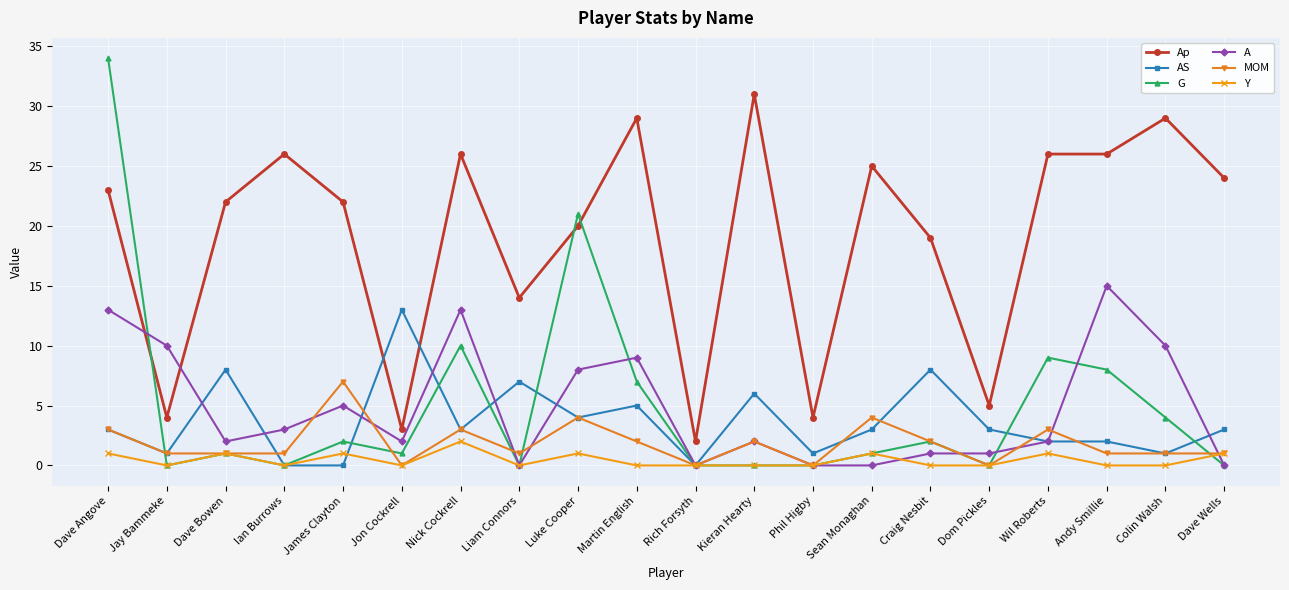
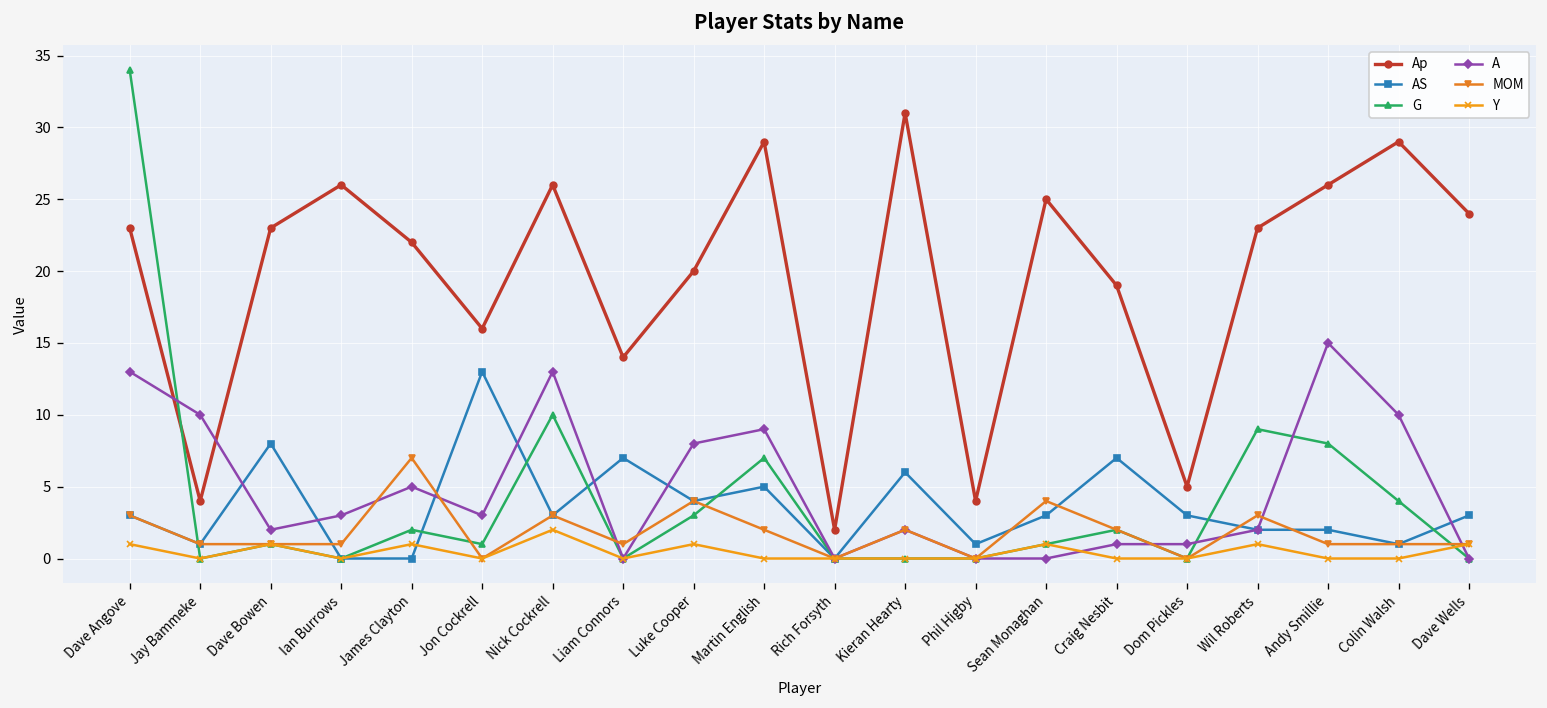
  {
    "Ap": {
      "Dave Angove": 23,
      "Jay Bammeke": 4,
-     "Dave Bowen": 22,
+     "Dave Bowen": 23,
      "Ian Burrows": 26,
      "James Clayton": 22,
-     "Jon Cockrell": 3,
+     "Jon Cockrell": 16,
      "Nick Cockrell": 26,
      "Liam Connors": 14,
      "Luke Cooper": 20,
      "Martin English": 29,
      "Rich Forsyth": 2,
      "Kieran Hearty": 31,
      "Phil Higby": 4,
      "Sean Monaghan": 25,
      "Craig Nesbit": 19,
      "Dom Pickles": 5,
-     "Wil Roberts": 26,
+     "Wil Roberts": 23,
      "Andy Smillie": 26,
      "Colin Walsh": 29,
      "Dave Wells": 24
    },
    "AS": {
      "Dave Bowen": 8,
      "James Clayton": 0,
      "Jon Cockrell": 13,
      "Liam Connors": 7,
      "Martin English": 5,
      "Kieran Hearty": 6,
      "Phil Higby": 1,
      "Sean Monaghan": 3,
-     "Craig Nesbit": 8,
+     "Craig Nesbit": 7,
      "Dom Pickles": 3,
      "Andy Smillie": 2,
      "Dave Wells": 3
    },
    "G": {
      "Dave Angove": 34,
      "James Clayton": 2,
      "Jon Cockrell": 1,
      "Nick Cockrell": 10,
-     "Luke Cooper": 21,
+     "Luke Cooper": 3,
      "Martin English": 7,
      "Wil Roberts": 9,
      "Andy Smillie": 8,
      "Colin Walsh": 4
    },
    "A": {
      "Dave Angove": 13,
      "Jay Bammeke": 10,
      "Dave Bowen": 2,
      "Ian Burrows": 3,
      "James Clayton": 5,
-     "Jon Cockrell": 2,
+     "Jon Cockrell": 3,
      "Nick Cockrell": 13,
      "Luke Cooper": 8,
      "Martin English": 9,
      "Sean Monaghan": 0,
      "Craig Nesbit": 1,
      "Dom Pickles": 1,
      "Andy Smillie": 15,
      "Colin Walsh": 10
    }
  }
